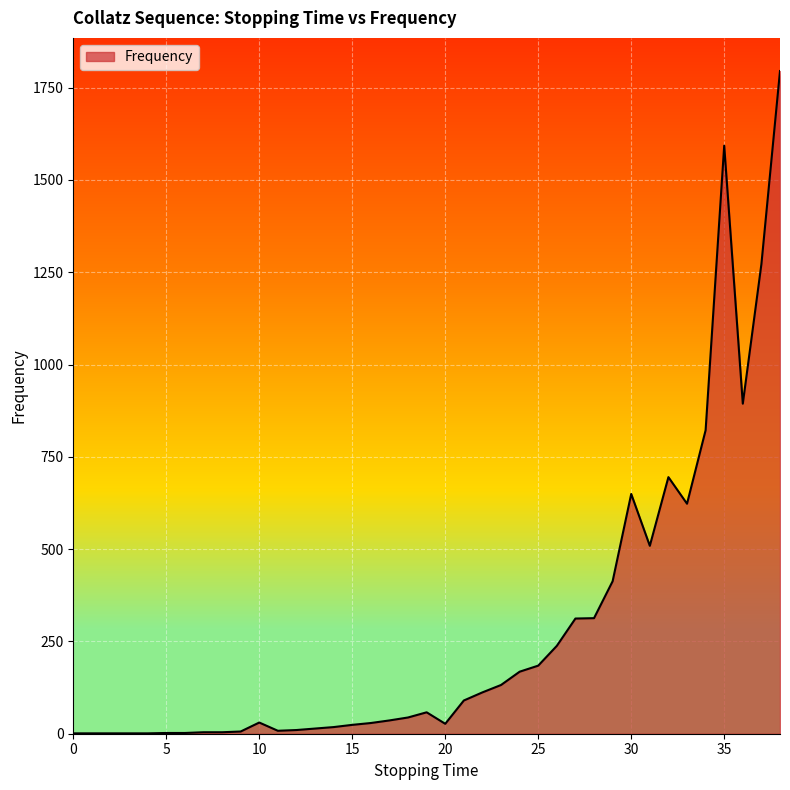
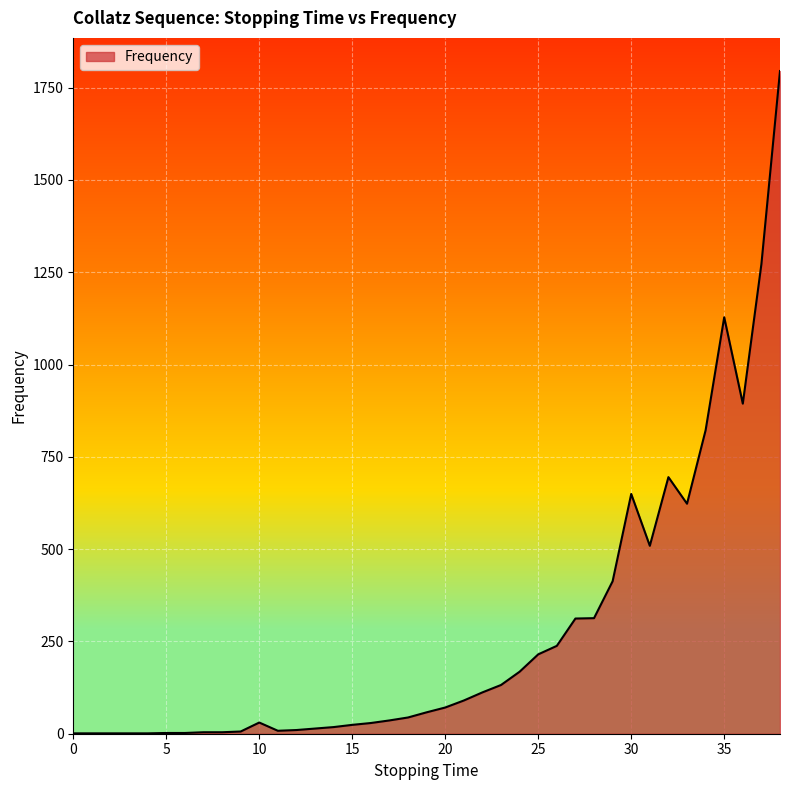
  {
    "0": 0,
    "5": 0,
    "10": 30,
    "15": 20,
-   "20": 30,
-   "25": 180,
+   "20": 70,
+   "25": 220,
    "30": 650,
-   "35": 1590
+   "35": 1130
  }
